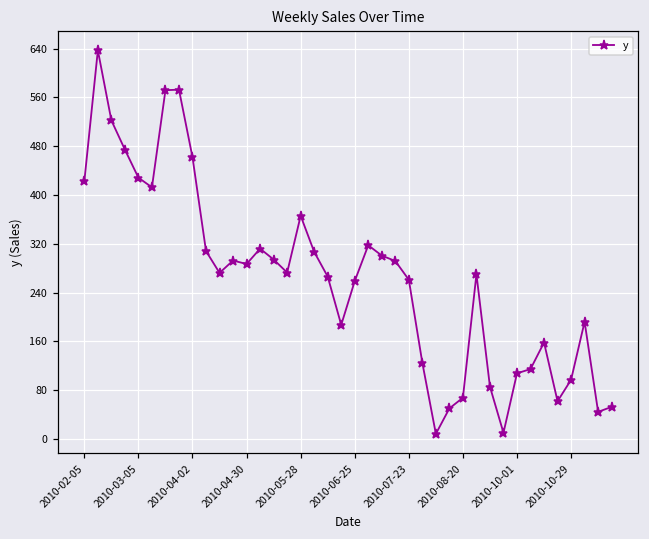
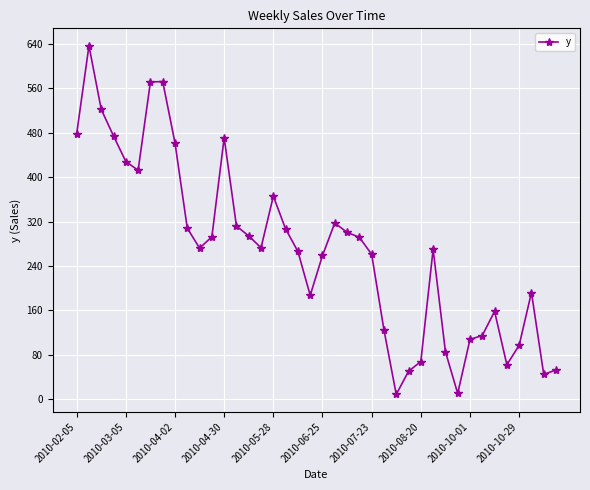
  {
-   "2010-02-05": 420,
+   "2010-02-05": 480,
    "2010-03-05": 430,
    "2010-04-02": 460,
-   "2010-04-30": 290,
+   "2010-04-30": 470,
    "2010-05-28": 370,
    "2010-06-25": 260,
    "2010-07-23": 260,
    "2010-08-20": 70,
    "2010-10-01": 110,
    "2010-10-29": 100
  }
